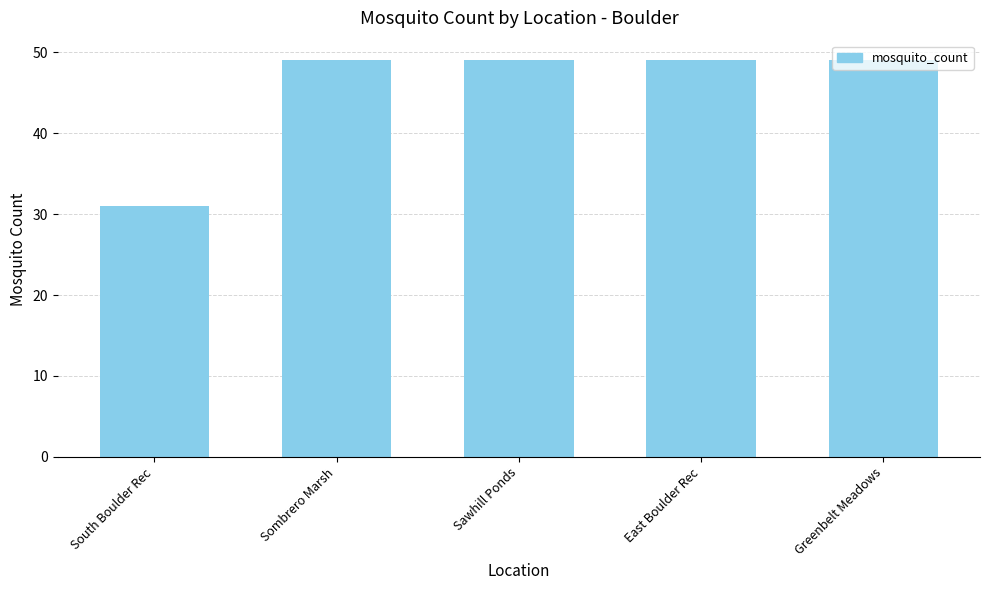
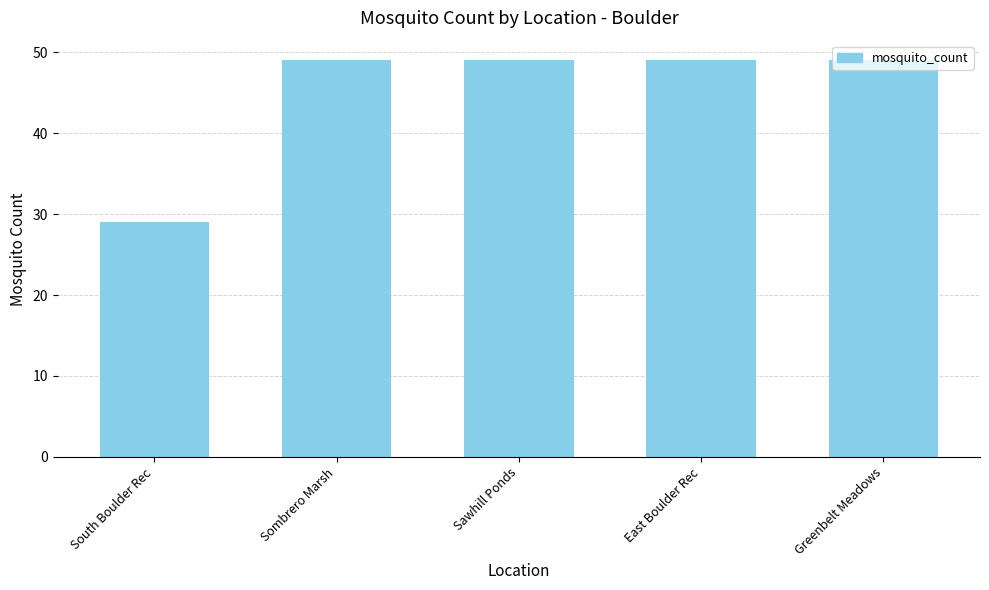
  {
-   "South Boulder Rec": 31,
+   "South Boulder Rec": 29,
    "Sombrero Marsh": 49,
    "Sawhill Ponds": 49,
    "East Boulder Rec": 49
  }
